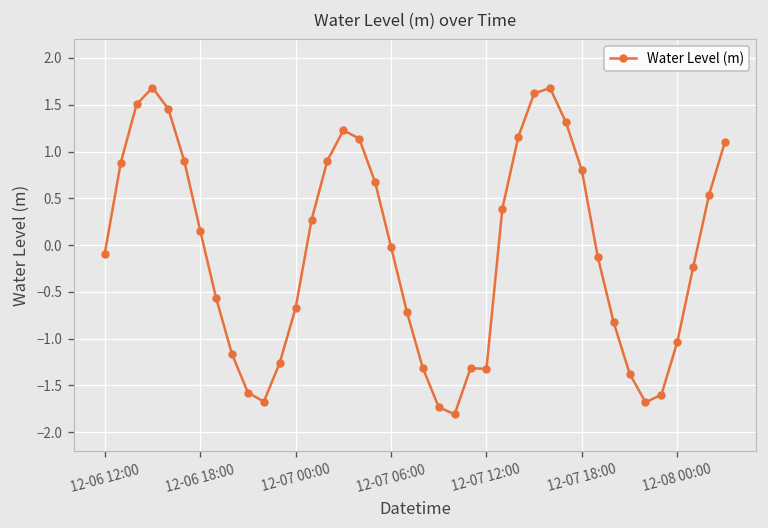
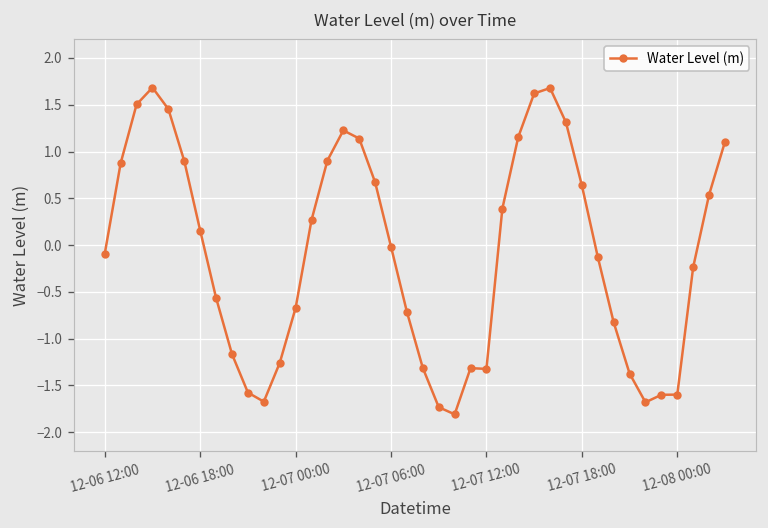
  {
    "12-06 12:00": -0.1,
    "12-06 18:00": 0.2,
    "12-07 00:00": -0.7,
    "12-07 06:00": 0.0,
    "12-07 12:00": -1.3,
-   "12-07 18:00": 0.8,
-   "12-08 00:00": -1.0
+   "12-07 18:00": 0.6,
+   "12-08 00:00": -1.6
  }
